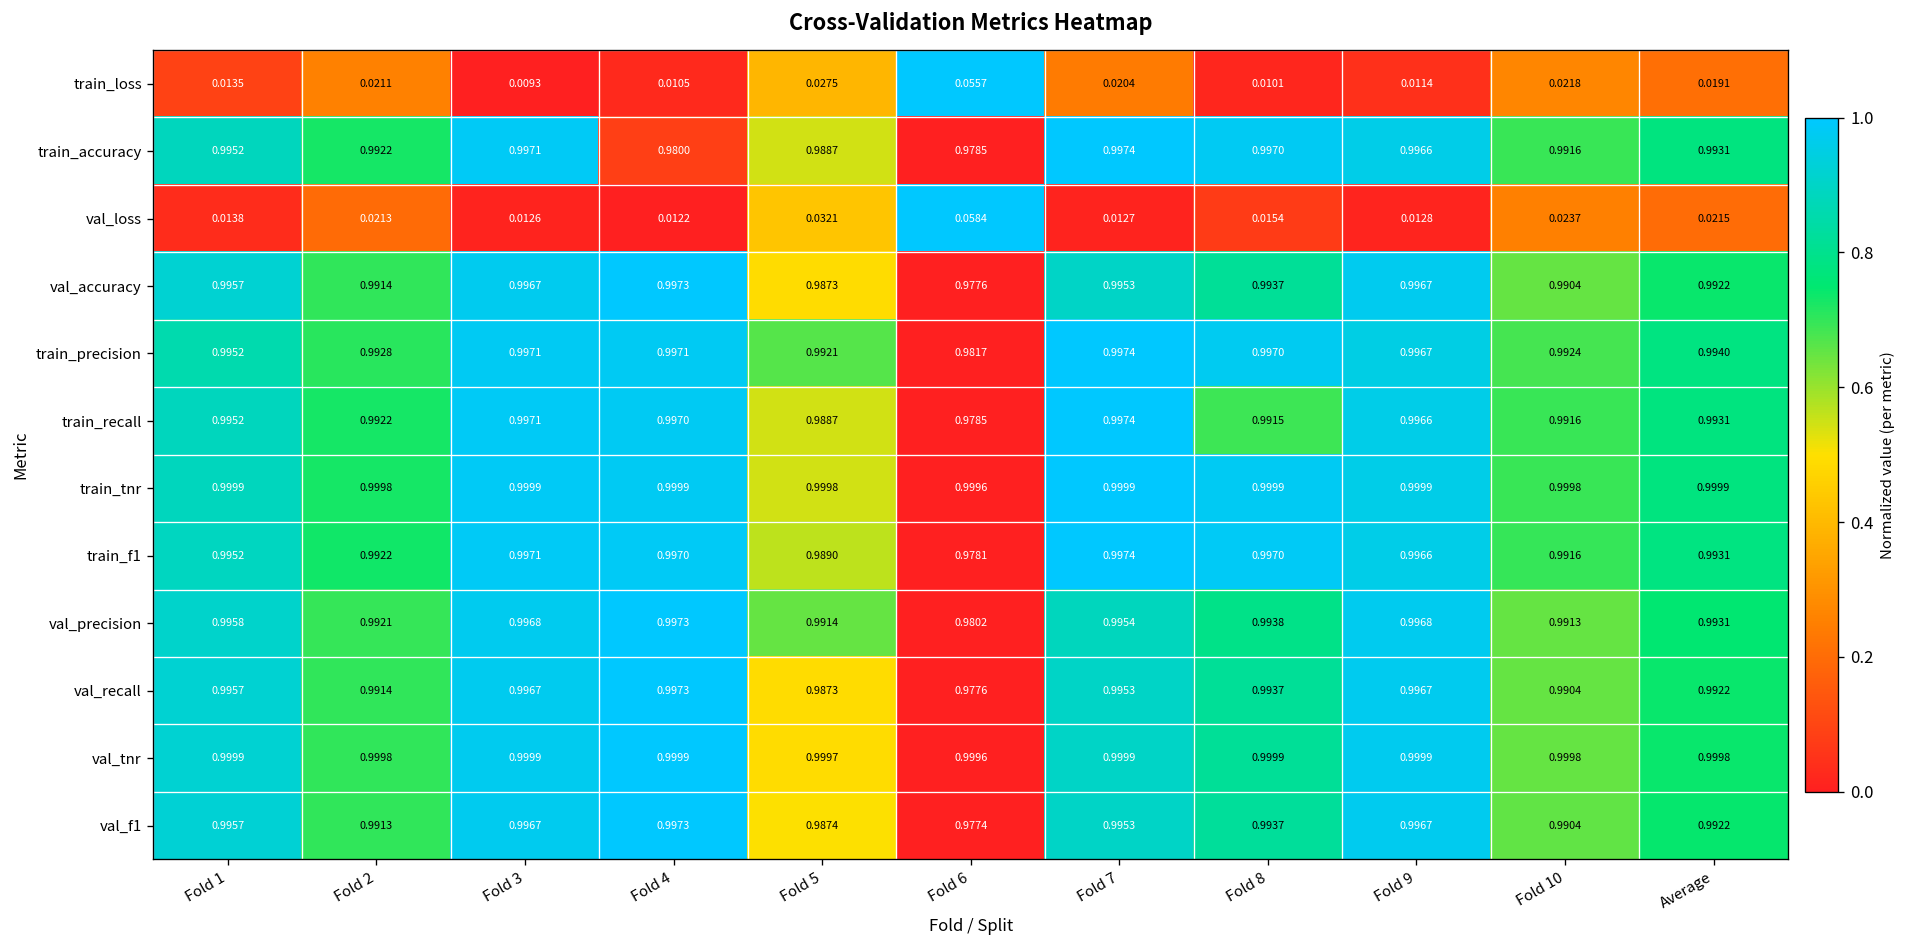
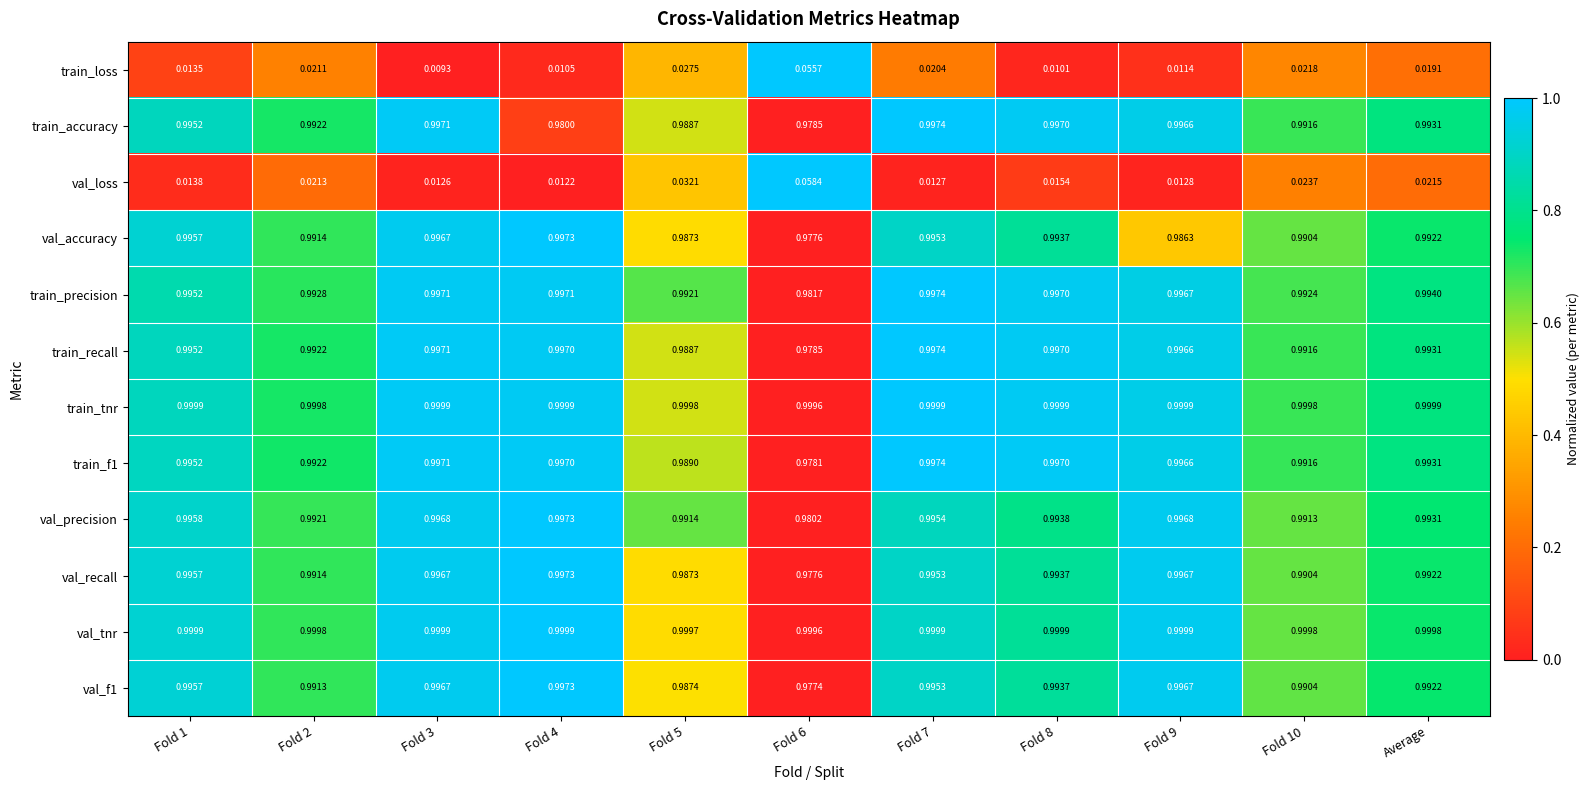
  {
    "train_loss": {
      "Fold 1": 0.0135,
      "Fold 2": 0.0211,
      "Fold 3": 0.0093,
      "Fold 4": 0.0105,
      "Fold 5": 0.0275,
      "Fold 6": 0.0557,
      "Fold 7": 0.0204,
      "Fold 8": 0.0101,
      "Fold 9": 0.0114,
      "Fold 10": 0.0218,
      "Average": 0.0191
    },
    "train_accuracy": {
      "Fold 1": 0.9952,
      "Fold 2": 0.9922,
      "Fold 3": 0.9971,
      "Fold 4": 0.9800,
      "Fold 5": 0.9887,
      "Fold 6": 0.9785,
      "Fold 7": 0.9974,
      "Fold 8": 0.9970,
      "Fold 9": 0.9966,
      "Fold 10": 0.9916,
      "Average": 0.9931
    },
    "val_loss": {
      "Fold 1": 0.0138,
      "Fold 2": 0.0213,
      "Fold 3": 0.0126,
      "Fold 4": 0.0122,
      "Fold 5": 0.0321,
      "Fold 6": 0.0584,
      "Fold 7": 0.0127,
      "Fold 8": 0.0154,
      "Fold 9": 0.0128,
      "Fold 10": 0.0237,
      "Average": 0.0215
    },
    "val_accuracy": {
      "Fold 1": 0.9957,
      "Fold 2": 0.9914,
      "Fold 3": 0.9967,
      "Fold 4": 0.9973,
      "Fold 5": 0.9873,
      "Fold 6": 0.9776,
      "Fold 7": 0.9953,
      "Fold 8": 0.9937,
-     "Fold 9": 0.9967,
+     "Fold 9": 0.9863,
      "Fold 10": 0.9904,
      "Average": 0.9922
    },
    "train_precision": {
      "Fold 1": 0.9952,
      "Fold 2": 0.9928,
      "Fold 3": 0.9971,
      "Fold 4": 0.9971,
      "Fold 5": 0.9921,
      "Fold 6": 0.9817,
      "Fold 7": 0.9974,
      "Fold 8": 0.9970,
      "Fold 9": 0.9967,
      "Fold 10": 0.9924,
      "Average": 0.9940
    },
    "train_recall": {
      "Fold 1": 0.9952,
      "Fold 2": 0.9922,
      "Fold 3": 0.9971,
      "Fold 4": 0.9970,
      "Fold 5": 0.9887,
      "Fold 6": 0.9785,
      "Fold 7": 0.9974,
-     "Fold 8": 0.9915,
+     "Fold 8": 0.9970,
      "Fold 9": 0.9966,
      "Fold 10": 0.9916,
      "Average": 0.9931
    },
    "train_tnr": {
      "Fold 1": 0.9999,
      "Fold 2": 0.9998,
      "Fold 3": 0.9999,
      "Fold 4": 0.9999,
      "Fold 5": 0.9998,
      "Fold 6": 0.9996,
      "Fold 7": 0.9999,
      "Fold 8": 0.9999,
      "Fold 9": 0.9999,
      "Fold 10": 0.9998,
      "Average": 0.9999
    },
    "train_f1": {
      "Fold 1": 0.9952,
      "Fold 2": 0.9922,
      "Fold 3": 0.9971,
      "Fold 4": 0.9970,
      "Fold 5": 0.9890,
      "Fold 6": 0.9781,
      "Fold 7": 0.9974,
      "Fold 8": 0.9970,
      "Fold 9": 0.9966,
      "Fold 10": 0.9916,
      "Average": 0.9931
    },
    "val_precision": {
      "Fold 1": 0.9958,
      "Fold 2": 0.9921,
      "Fold 3": 0.9968,
      "Fold 4": 0.9973,
      "Fold 5": 0.9914,
      "Fold 6": 0.9802,
      "Fold 7": 0.9954,
      "Fold 8": 0.9938,
      "Fold 9": 0.9968,
      "Fold 10": 0.9913,
      "Average": 0.9931
    },
    "val_recall": {
      "Fold 1": 0.9957,
      "Fold 2": 0.9914,
      "Fold 3": 0.9967,
      "Fold 4": 0.9973,
      "Fold 5": 0.9873,
      "Fold 6": 0.9776,
      "Fold 7": 0.9953,
      "Fold 8": 0.9937,
      "Fold 9": 0.9967,
      "Fold 10": 0.9904,
      "Average": 0.9922
    },
    "val_tnr": {
      "Fold 1": 0.9999,
      "Fold 2": 0.9998,
      "Fold 3": 0.9999,
      "Fold 4": 0.9999,
      "Fold 5": 0.9997,
      "Fold 6": 0.9996,
      "Fold 7": 0.9999,
      "Fold 8": 0.9999,
      "Fold 9": 0.9999,
      "Fold 10": 0.9998,
      "Average": 0.9998
    },
    "val_f1": {
      "Fold 1": 0.9957,
      "Fold 2": 0.9913,
      "Fold 3": 0.9967,
      "Fold 4": 0.9973,
      "Fold 5": 0.9874,
      "Fold 6": 0.9774,
      "Fold 7": 0.9953,
      "Fold 8": 0.9937,
      "Fold 9": 0.9967,
      "Fold 10": 0.9904,
      "Average": 0.9922
    }
  }
